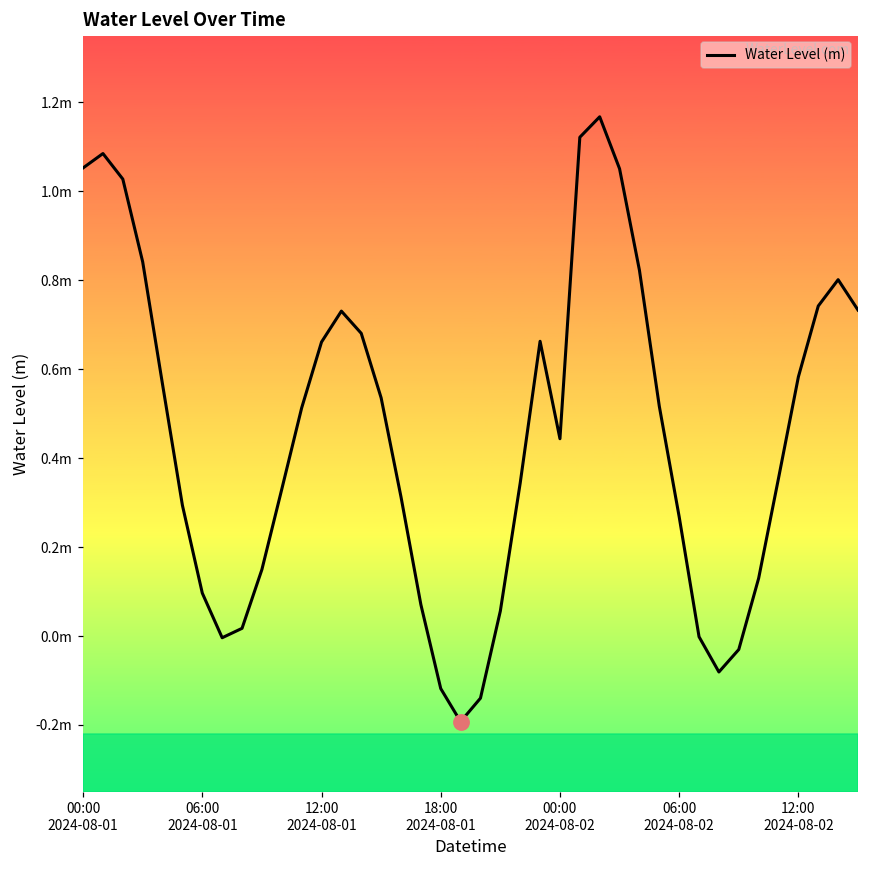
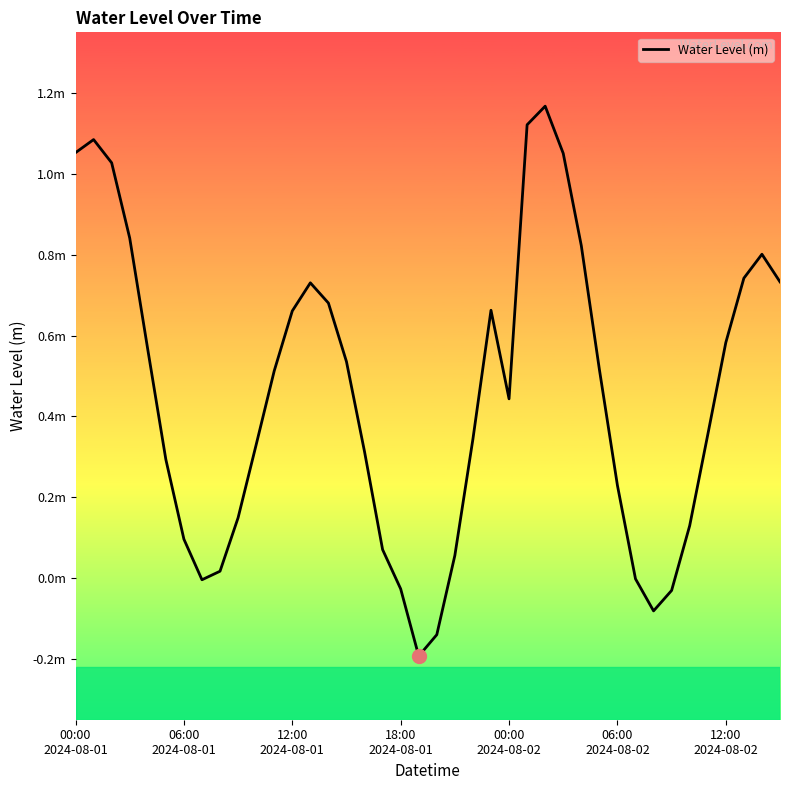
  {
    "Water Level (m)": {
      "00:00 2024-08-01": "1.05m",
      "06:00 2024-08-01": "0.10m",
      "12:00 2024-08-01": "0.66m",
-     "18:00 2024-08-01": "-0.12m",
+     "18:00 2024-08-01": "-0.03m",
      "00:00 2024-08-02": "0.44m",
-     "06:00 2024-08-02": "0.27m",
+     "06:00 2024-08-02": "0.23m",
      "12:00 2024-08-02": "0.58m"
    }
  }
